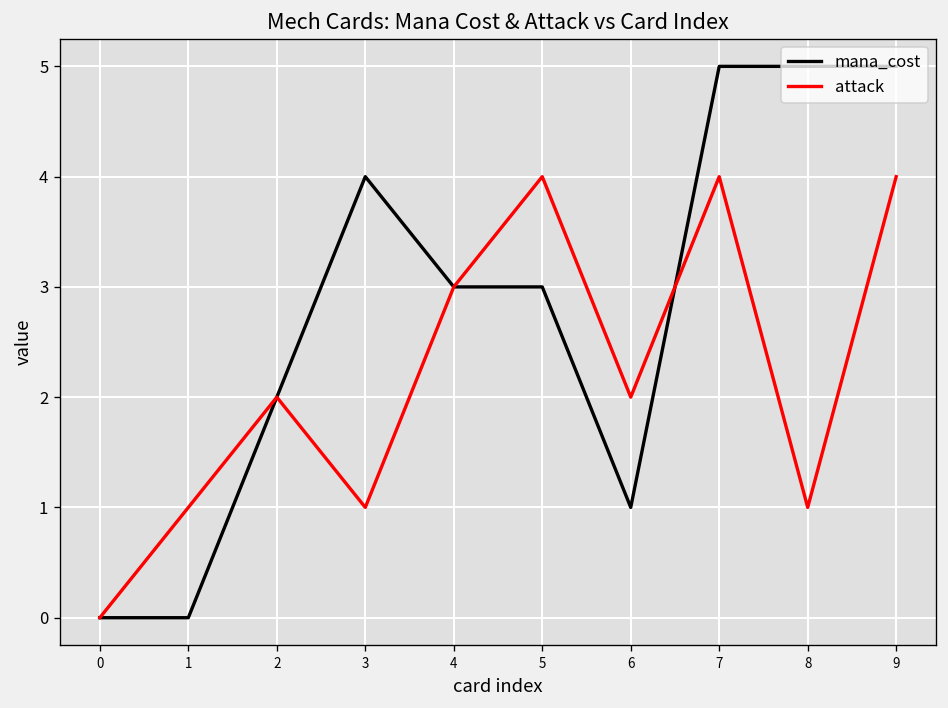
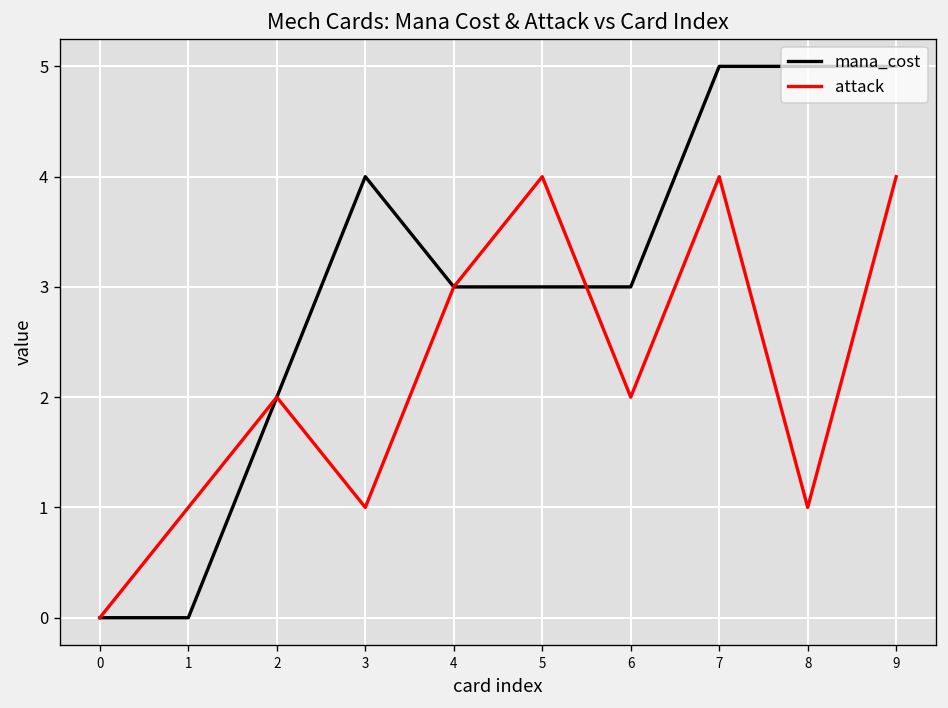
  {
    "mana_cost": {
      "1": 0,
      "3": 4,
      "5": 3,
-     "6": 1,
+     "6": 3,
      "7": 5
    },
    "attack": {
      "1": 1,
      "3": 1,
      "5": 4,
      "6": 2,
      "7": 4,
      "8": 1,
      "9": 4
    }
  }
